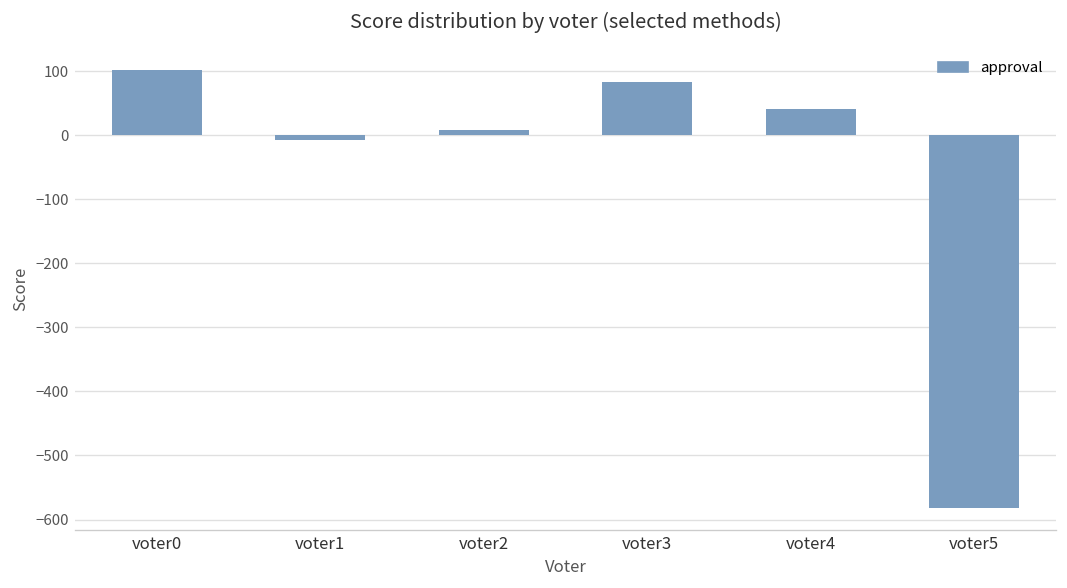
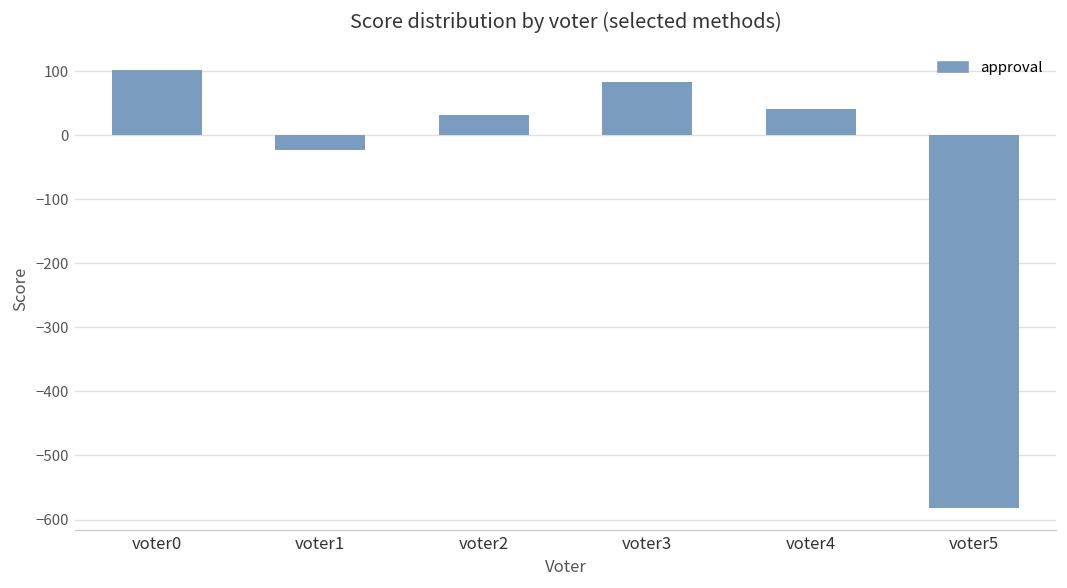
  {
    "voter0": 100,
-   "voter1": -10,
-   "voter2": 10,
+   "voter1": -20,
+   "voter2": 30,
    "voter3": 80,
    "voter4": 40,
    "voter5": -580
  }
